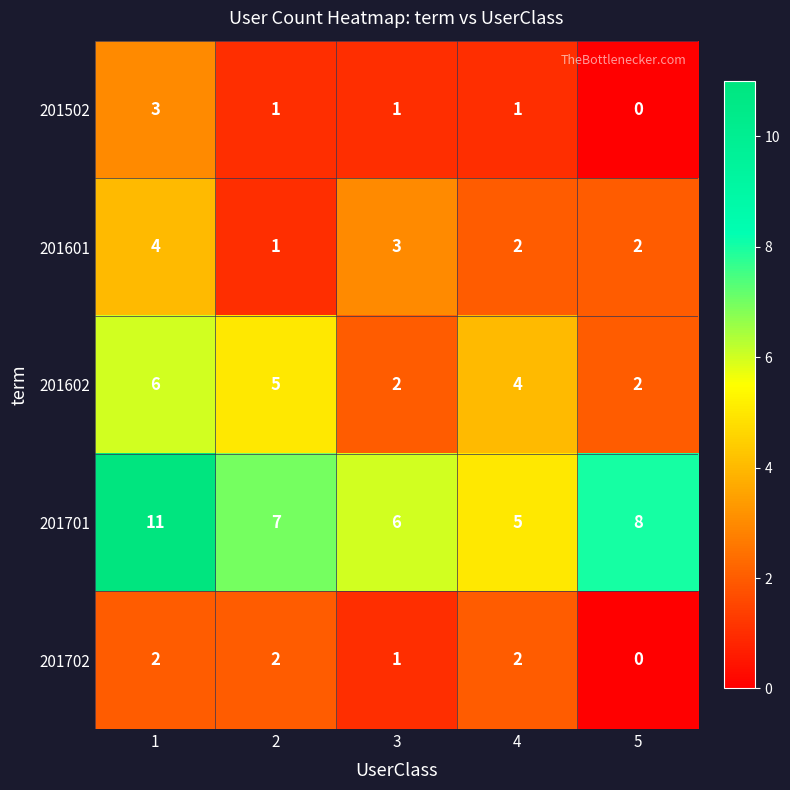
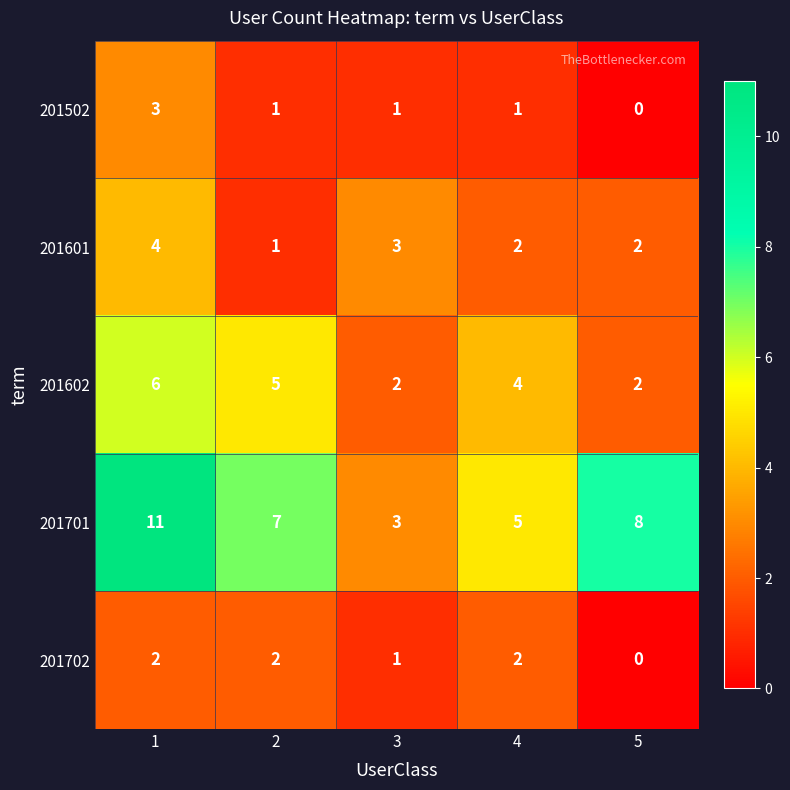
  {
    "201502": {
      "1": 3,
      "2": 1,
      "3": 1,
      "4": 1
    },
    "201601": {
      "1": 4,
      "2": 1,
      "3": 3,
      "4": 2,
      "5": 2
    },
    "201602": {
      "1": 6,
      "2": 5,
      "3": 2,
      "4": 4,
      "5": 2
    },
    "201701": {
      "1": 11,
      "2": 7,
-     "3": 6,
+     "3": 3,
      "4": 5,
      "5": 8
    },
    "201702": {
      "1": 2,
      "2": 2,
      "3": 1,
      "4": 2,
      "5": 0
    }
  }
